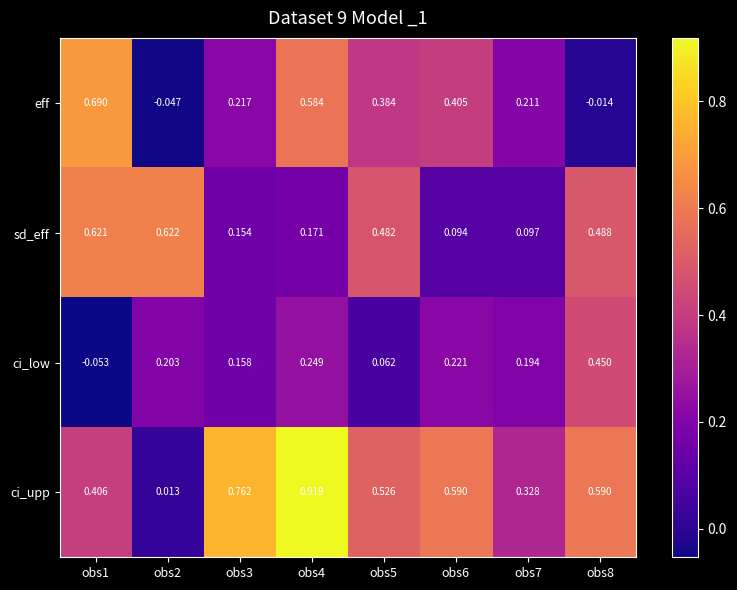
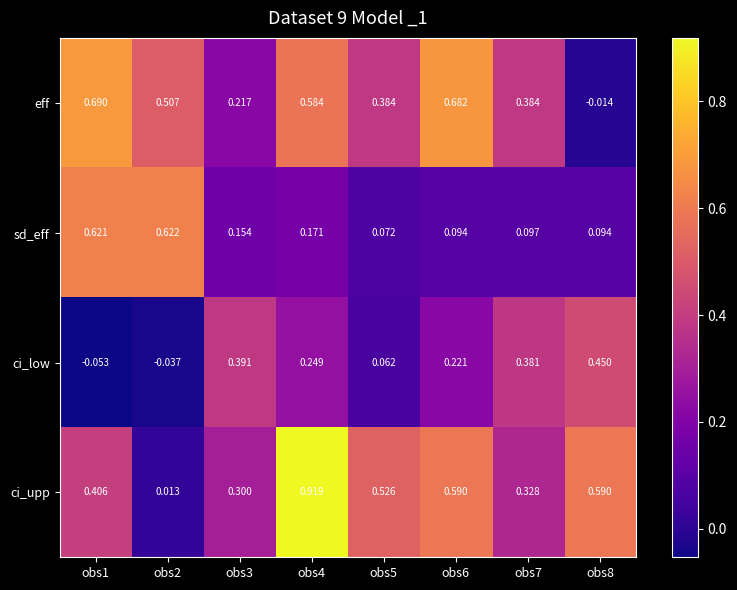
  {
    "eff": {
      "obs1": 0.690,
-     "obs2": -0.047,
+     "obs2": 0.507,
      "obs3": 0.217,
      "obs4": 0.584,
      "obs5": 0.384,
-     "obs6": 0.405,
-     "obs7": 0.211,
+     "obs6": 0.682,
+     "obs7": 0.384,
      "obs8": -0.014
    },
    "sd_eff": {
      "obs1": 0.621,
      "obs2": 0.622,
      "obs3": 0.154,
      "obs4": 0.171,
-     "obs5": 0.482,
+     "obs5": 0.072,
      "obs6": 0.094,
      "obs7": 0.097,
-     "obs8": 0.488
+     "obs8": 0.094
    },
    "ci_low": {
      "obs1": -0.053,
-     "obs2": 0.203,
-     "obs3": 0.158,
+     "obs2": -0.037,
+     "obs3": 0.391,
      "obs4": 0.249,
      "obs5": 0.062,
      "obs6": 0.221,
-     "obs7": 0.194,
+     "obs7": 0.381,
      "obs8": 0.450
    },
    "ci_upp": {
      "obs1": 0.406,
      "obs2": 0.013,
-     "obs3": 0.762,
+     "obs3": 0.300,
      "obs4": 0.919,
      "obs5": 0.526,
      "obs6": 0.590,
      "obs7": 0.328,
      "obs8": 0.590
    }
  }
